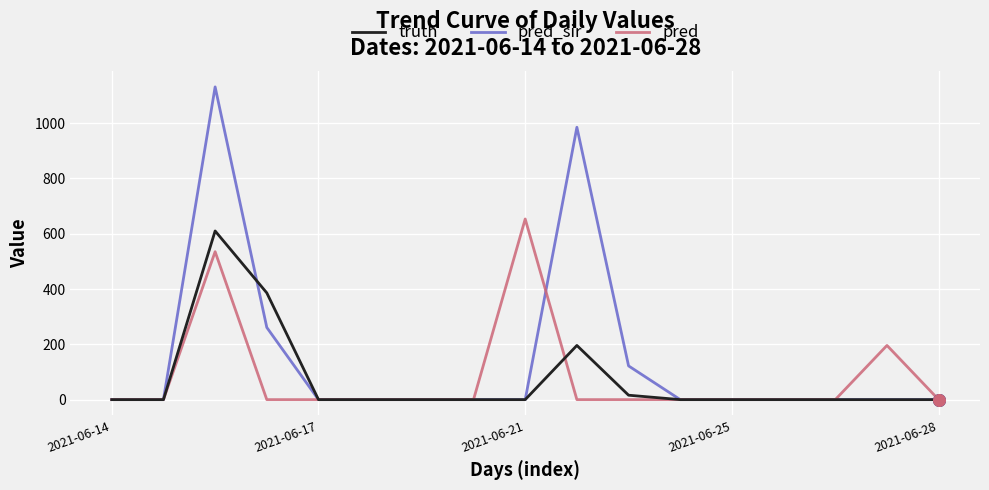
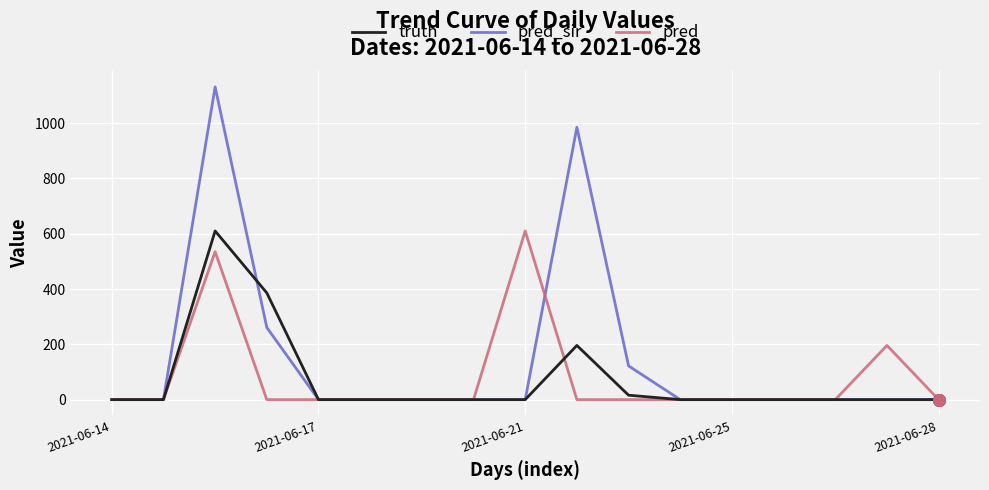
  {
    "pred": {
-     "2021-06-21": 650
+     "2021-06-21": 610
    }
  }
